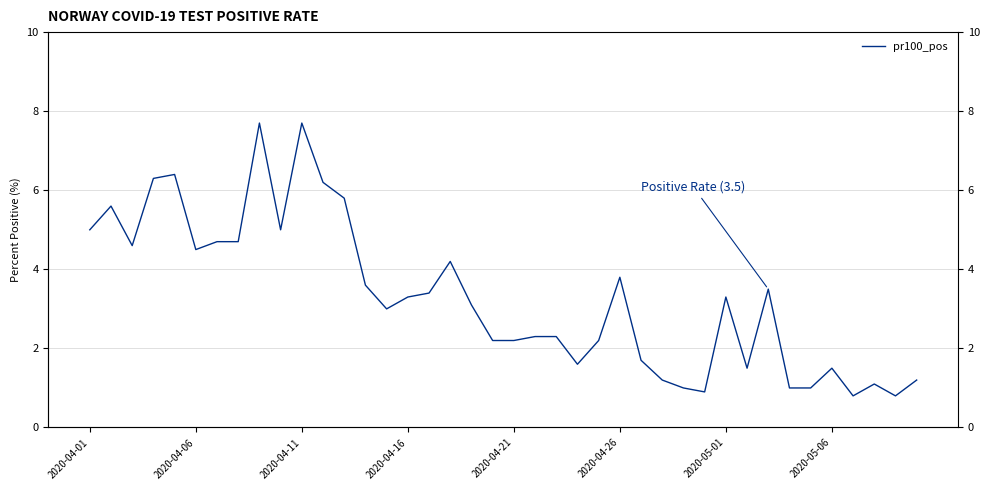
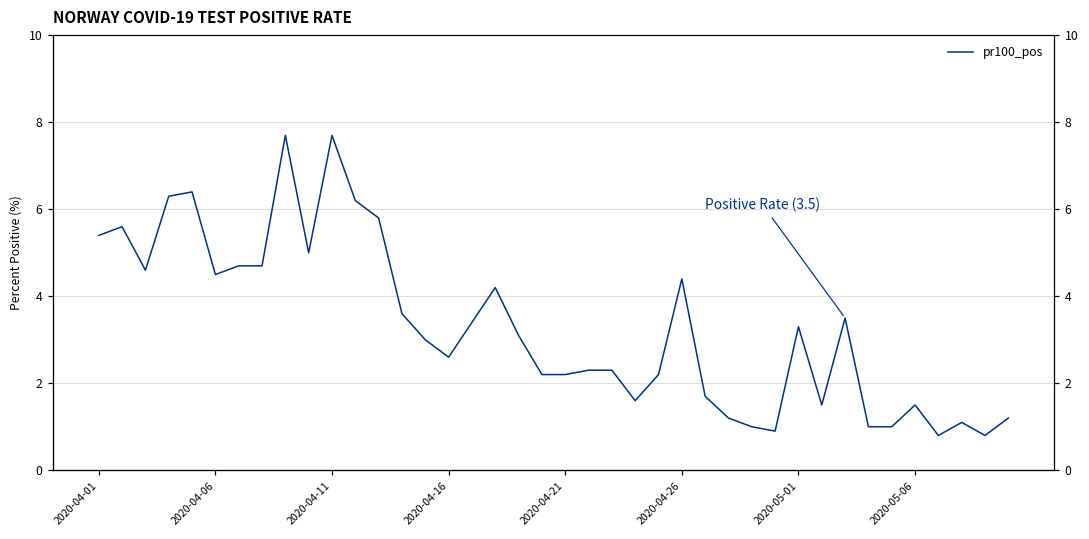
  {
-   "2020-04-01": 5.0,
+   "2020-04-01": 5.4,
    "2020-04-06": 4.5,
    "2020-04-11": 7.7,
-   "2020-04-16": 3.3,
+   "2020-04-16": 2.6,
    "2020-04-21": 2.2,
-   "2020-04-26": 3.8,
+   "2020-04-26": 4.4,
    "2020-05-01": 3.3,
    "2020-05-06": 1.5
  }
